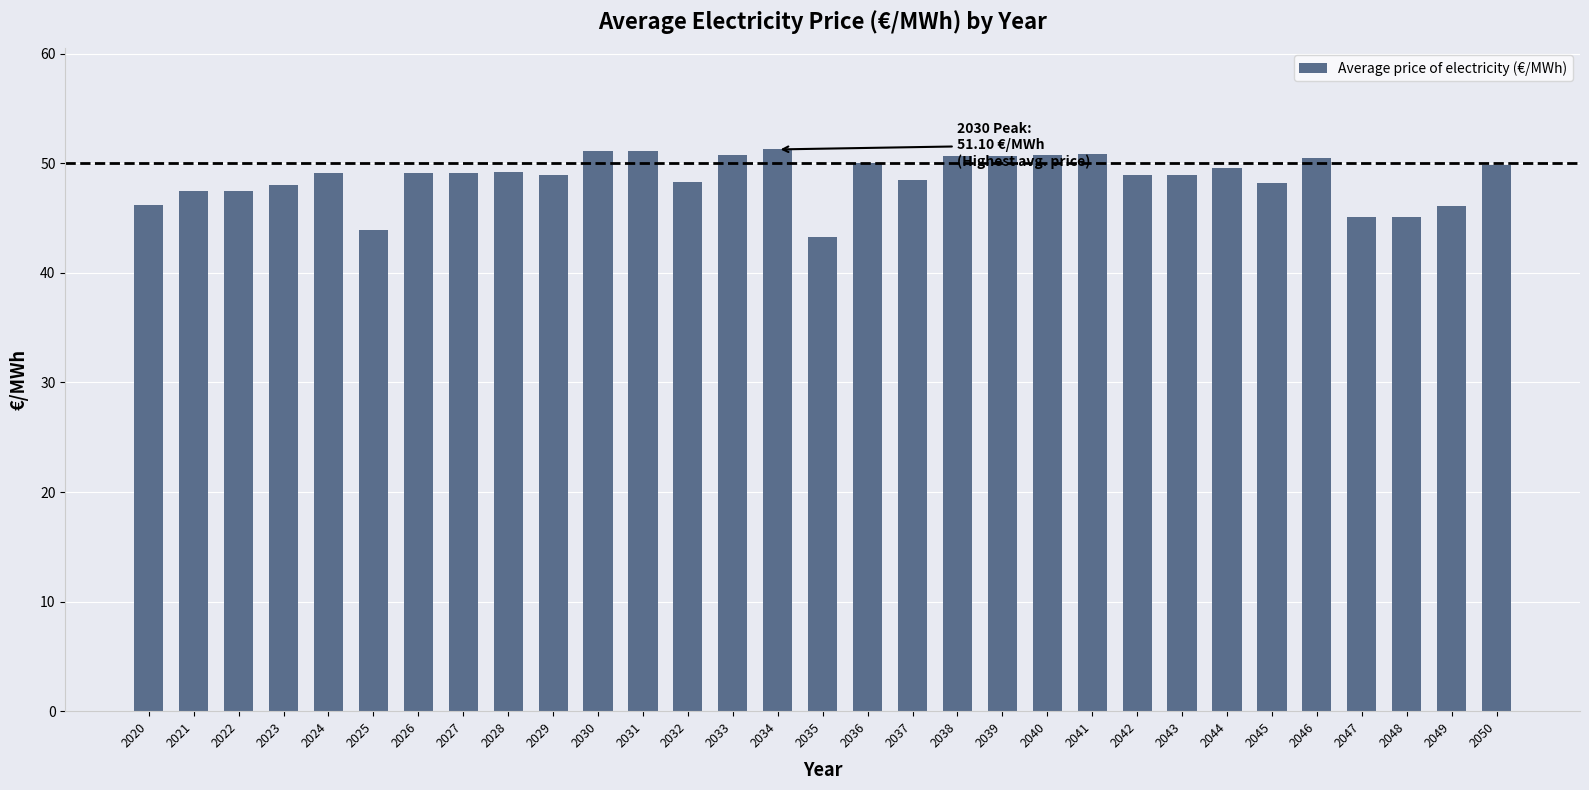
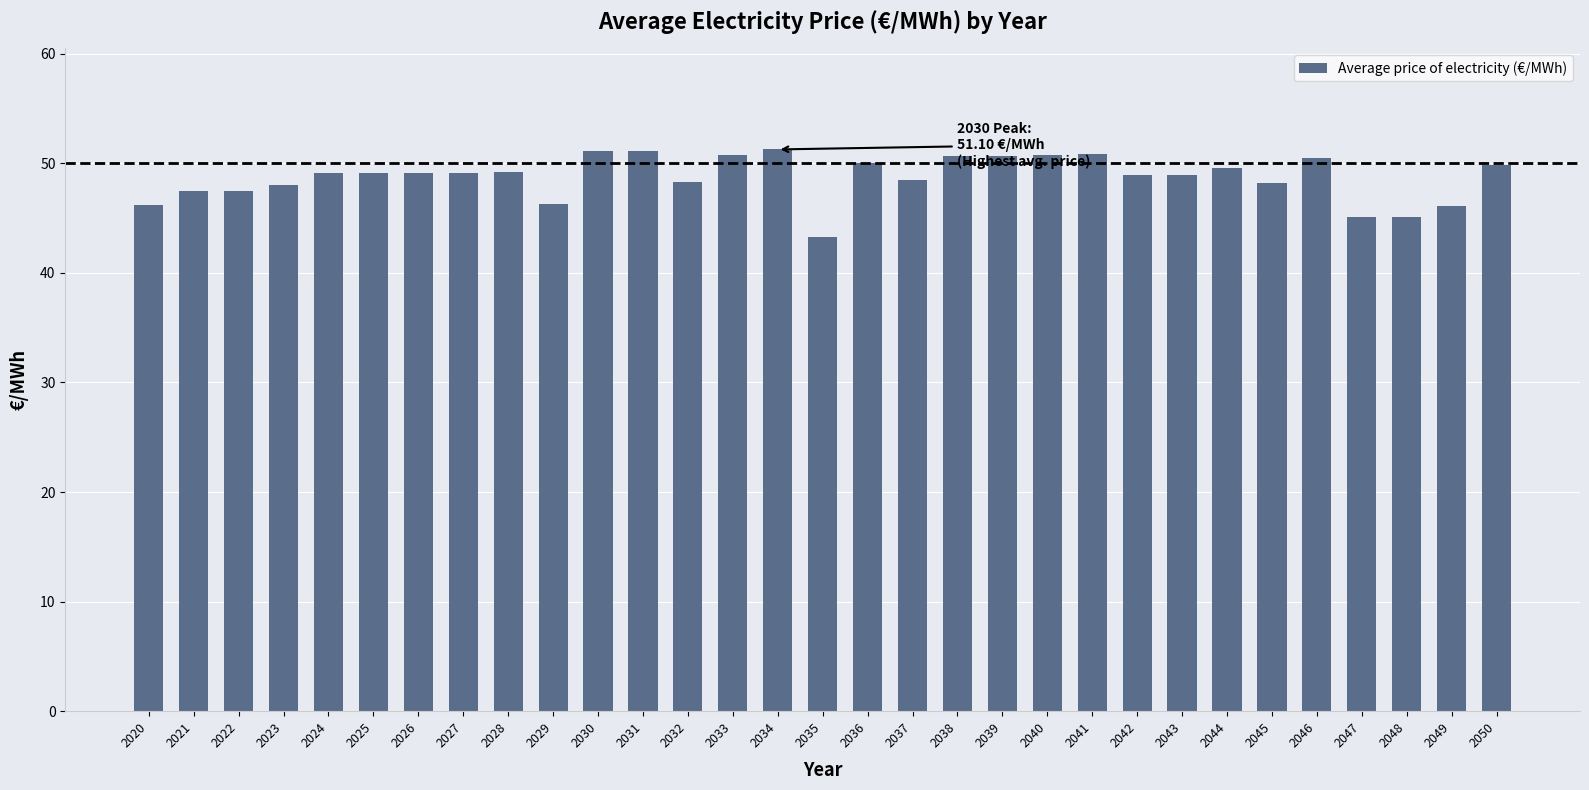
  {
    "2020": 46.2,
    "2021": 47.5,
    "2022": 47.5,
    "2023": 48.0,
    "2024": 49.1,
-   "2025": 43.9,
+   "2025": 49.1,
    "2026": 49.1,
    "2027": 49.1,
    "2028": 49.2,
-   "2029": 48.9,
+   "2029": 46.2,
    "2030": 51.1,
    "2031": 51.1,
    "2032": 48.3,
    "2033": 50.7,
    "2034": 51.3,
    "2035": 43.3,
    "2037": 48.5,
    "2041": 50.9,
    "2042": 48.9,
    "2043": 49.0,
    "2044": 49.5,
    "2045": 48.2,
    "2046": 50.5,
    "2047": 45.1,
    "2048": 45.1,
    "2049": 46.1,
    "2050": 49.9
  }
